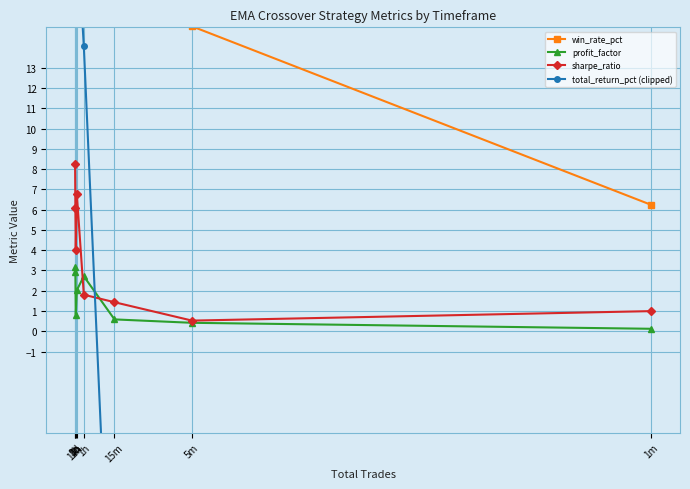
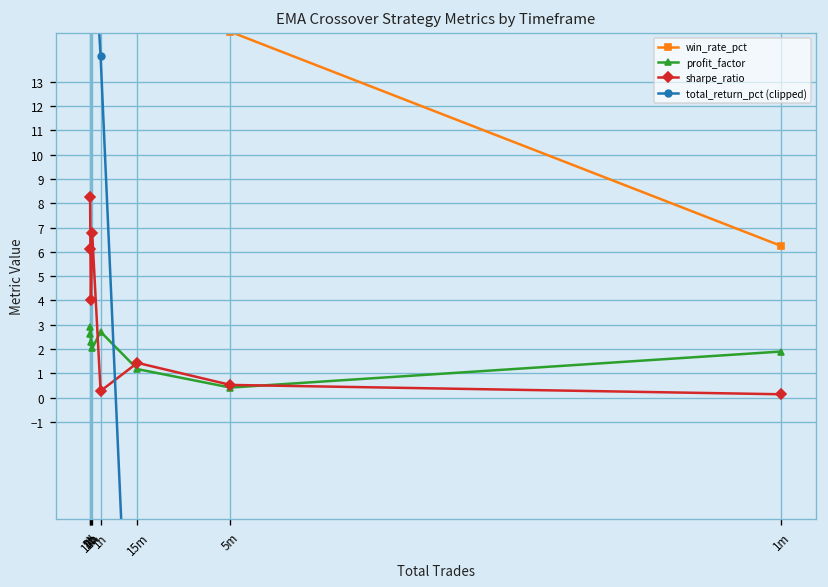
  {
    "win_rate_pct": {
      "5m": 15.0,
      "1m": 6.2
    },
    "profit_factor": {
-     "1d": 3.2,
+     "1d": 2.6,
      "12h": 2.9,
-     "8h": 0.8,
+     "8h": 2.3,
      "4h": 2.0,
      "1h": 2.7,
-     "15m": 0.6,
-     "1m": 0.1
+     "15m": 1.2,
+     "1m": 1.9
    },
    "sharpe_ratio": {
      "1d": 8.3,
      "12h": 6.1,
      "8h": 4.0,
      "4h": 6.8,
-     "1h": 1.8,
+     "1h": 0.3,
      "15m": 1.4,
-     "1m": 1.0
+     "1m": 0.1
    },
    "total_return_pct (clipped)": {
      "1h": 14.1
    }
  }
